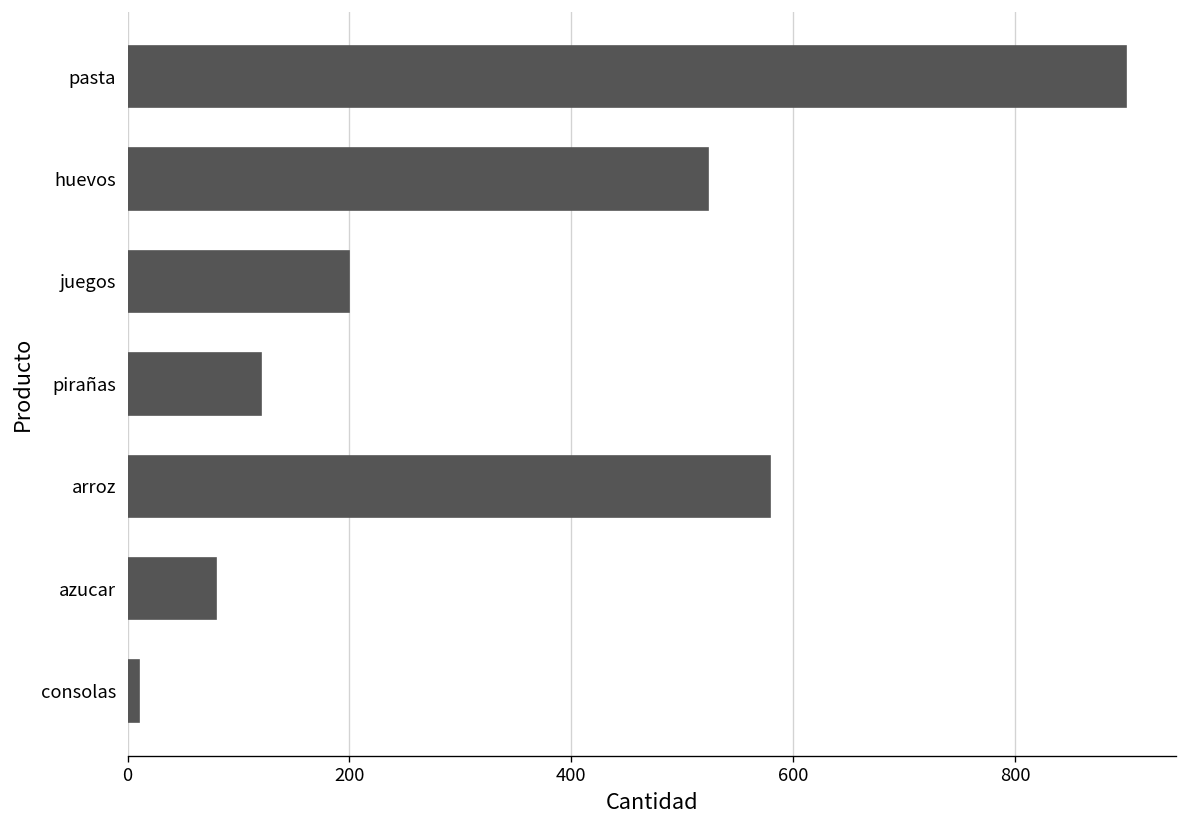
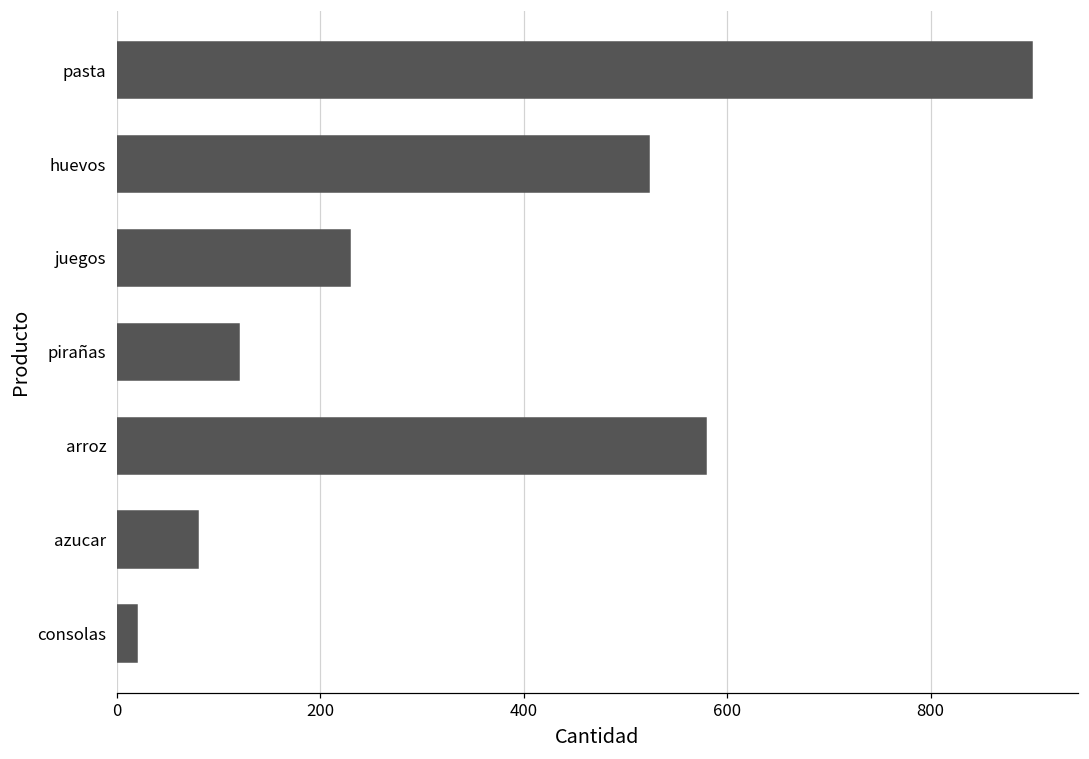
  {
    "pasta": 900,
    "huevos": 520,
-   "juegos": 200,
+   "juegos": 230,
    "pirañas": 120,
    "arroz": 580,
    "azucar": 80,
-   "consolas": 10
+   "consolas": 20
  }
